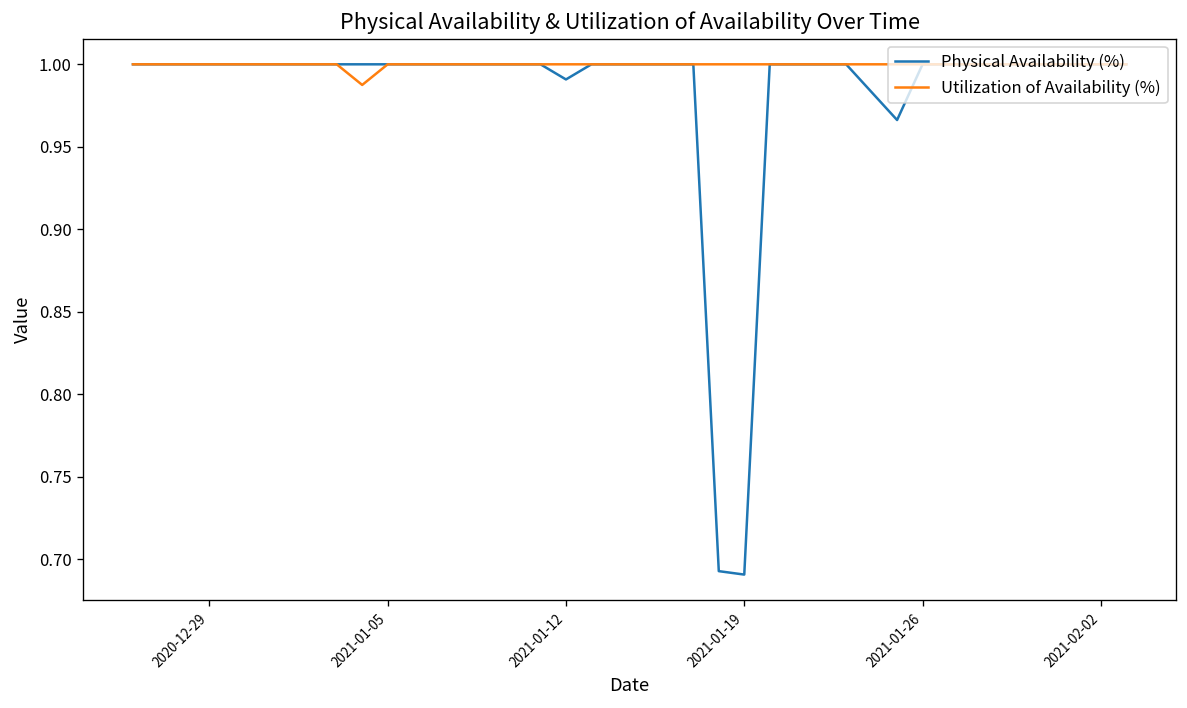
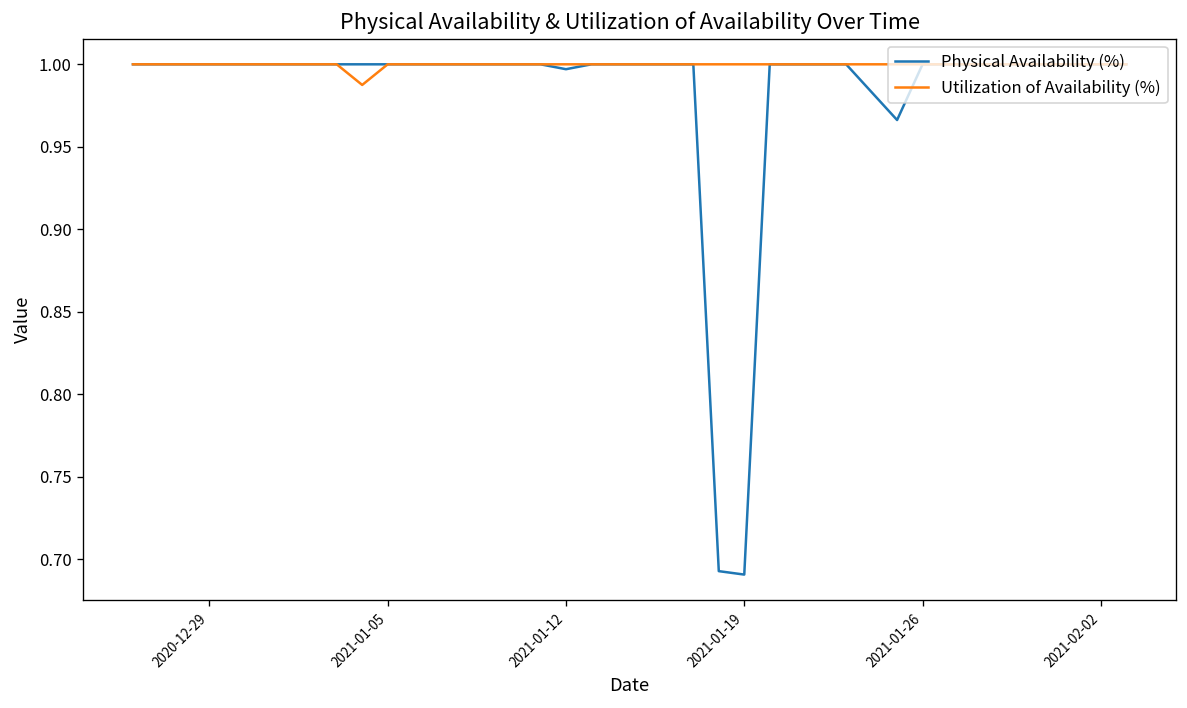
  {
    "Physical Availability (%)": {
-     "2021-01-12": 0.991,
+     "2021-01-12": 0.997,
      "2021-01-19": 0.691
    },
    "Utilization of Availability (%)": {
      "2021-01-12": 1.000,
      "2021-01-19": 1.000
    }
  }
